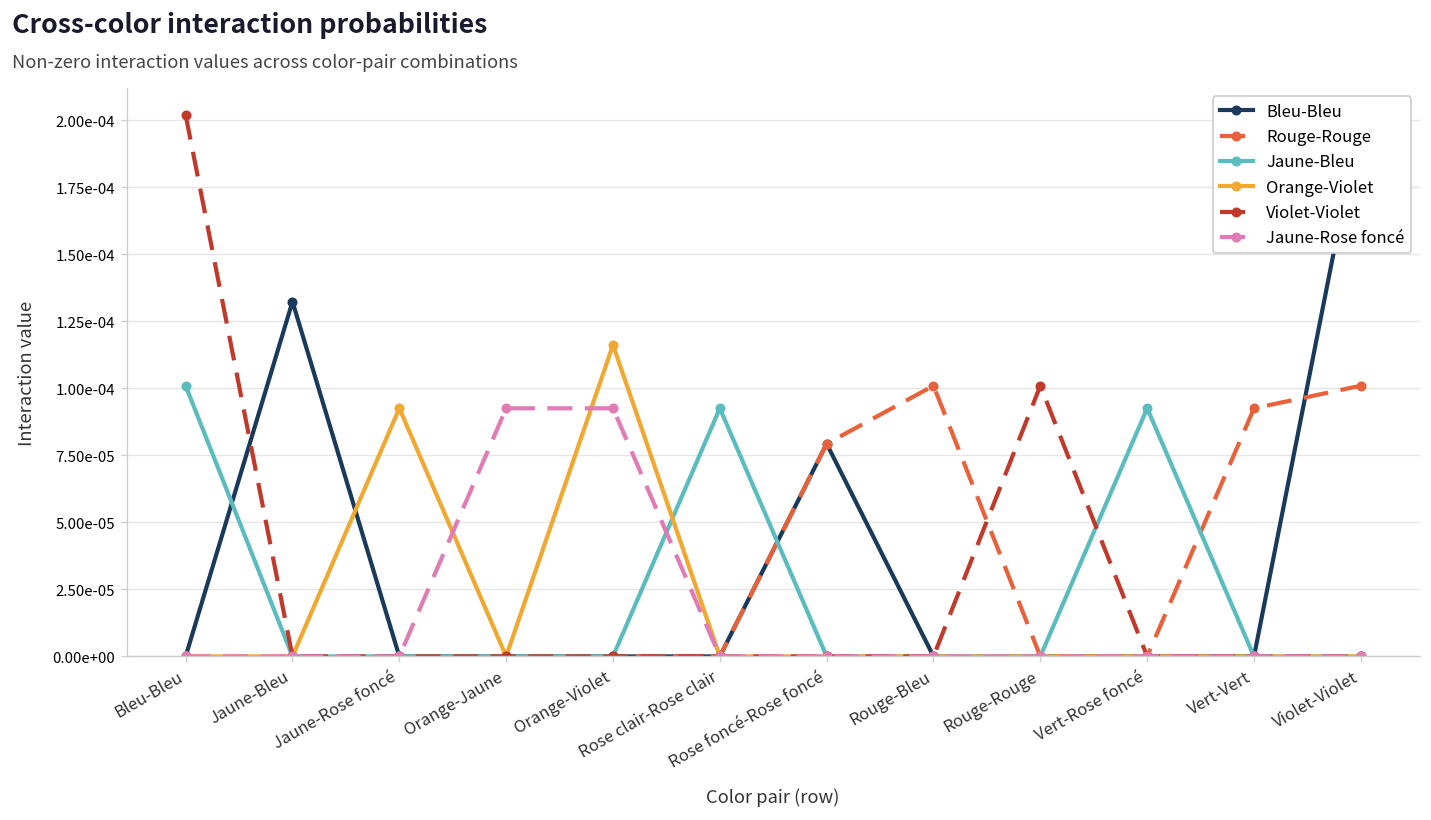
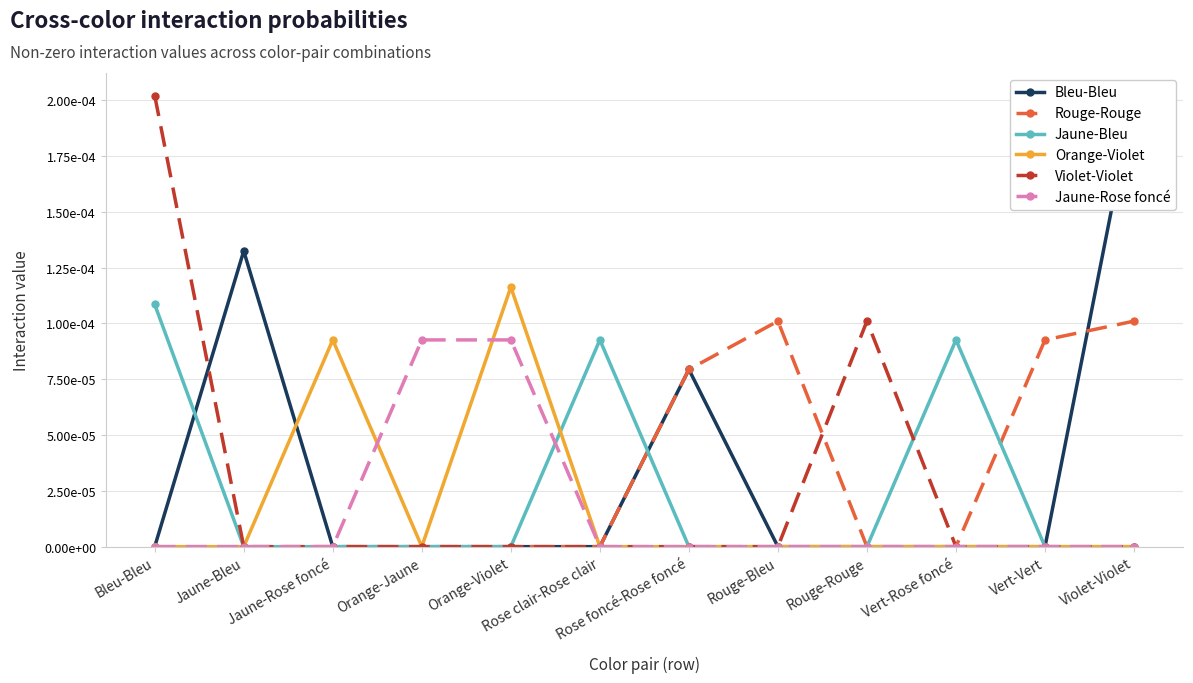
  {
    "Bleu-Bleu": {
      "Jaune-Bleu": 0.000132
    },
    "Jaune-Bleu": {
-     "Bleu-Bleu": 0.000101,
+     "Bleu-Bleu": 0.000108,
      "Rose clair-Rose clair": 0.000093,
      "Vert-Rose foncé": 0.000093
    },
    "Orange-Violet": {
      "Jaune-Rose foncé": 0.000093,
      "Orange-Violet": 0.000116
    },
    "Jaune-Rose foncé": {
      "Orange-Jaune": 0.000093,
      "Orange-Violet": 0.000093
    }
  }
